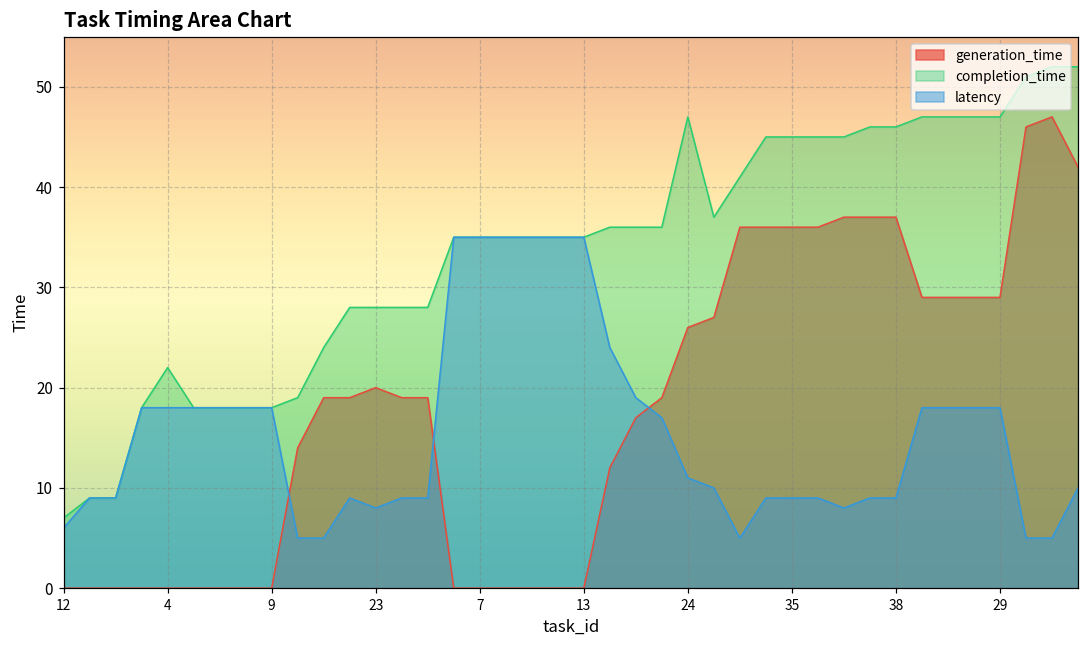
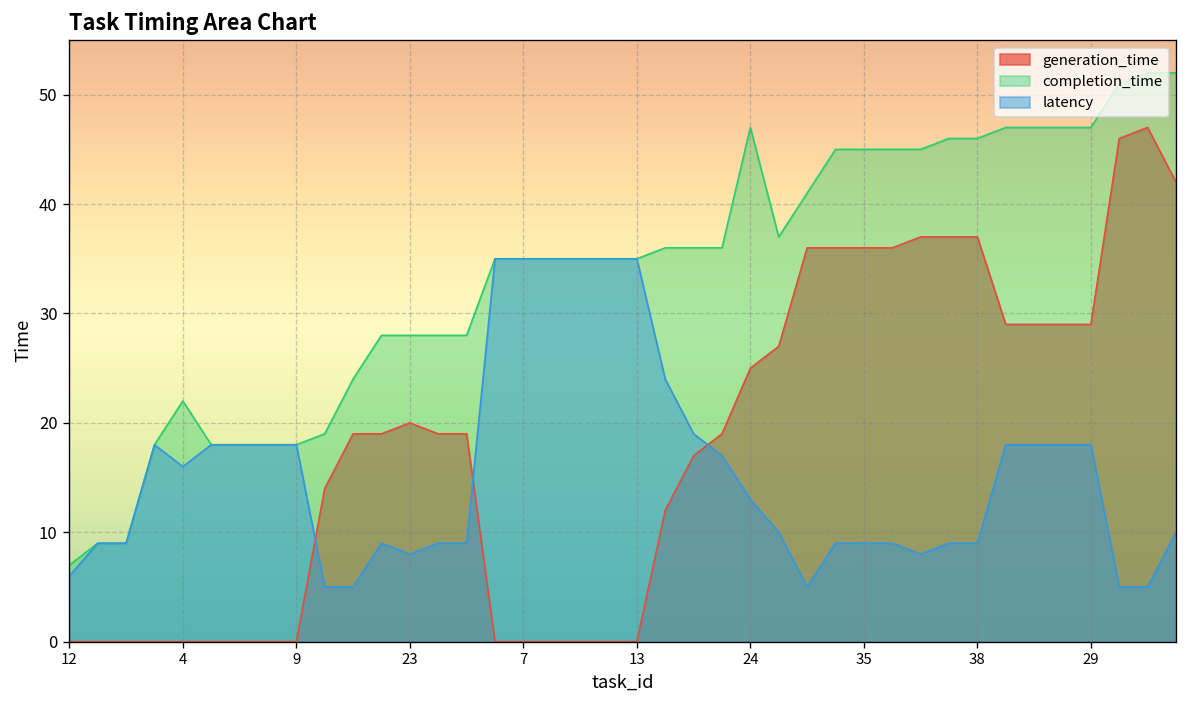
  {
    "generation_time": {
      "12": 0,
      "4": 0,
-     "24": 26
+     "24": 25
    },
    "completion_time": {
      "12": 7,
      "4": 22,
      "24": 47
    },
    "latency": {
      "12": 6,
-     "4": 18,
-     "24": 11
+     "4": 16,
+     "24": 13
    }
  }
